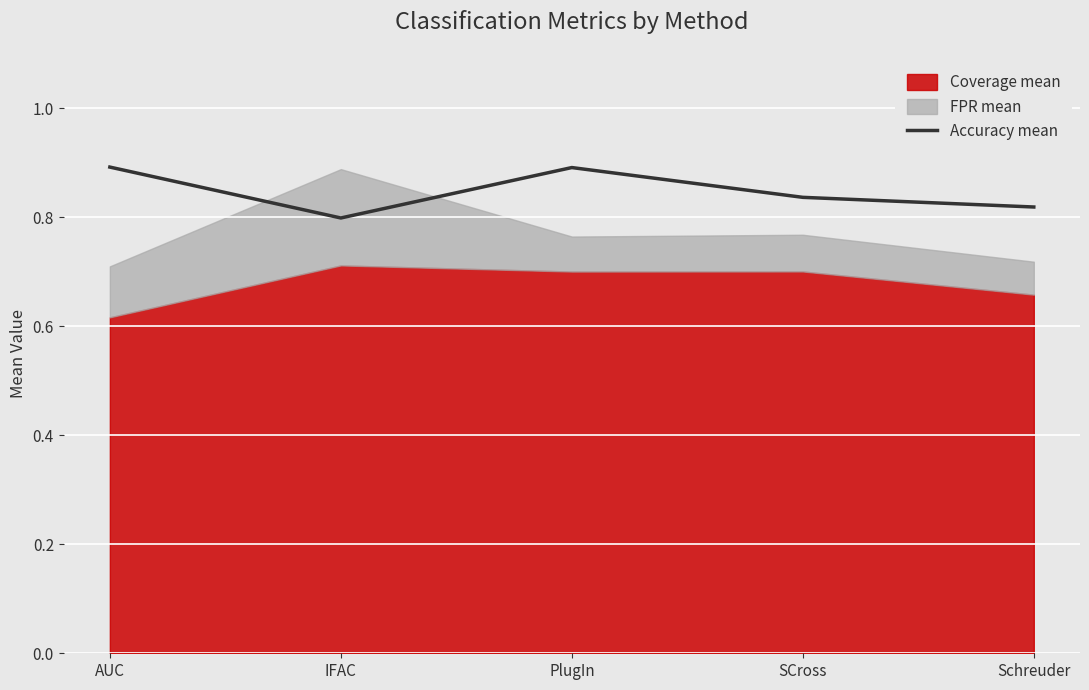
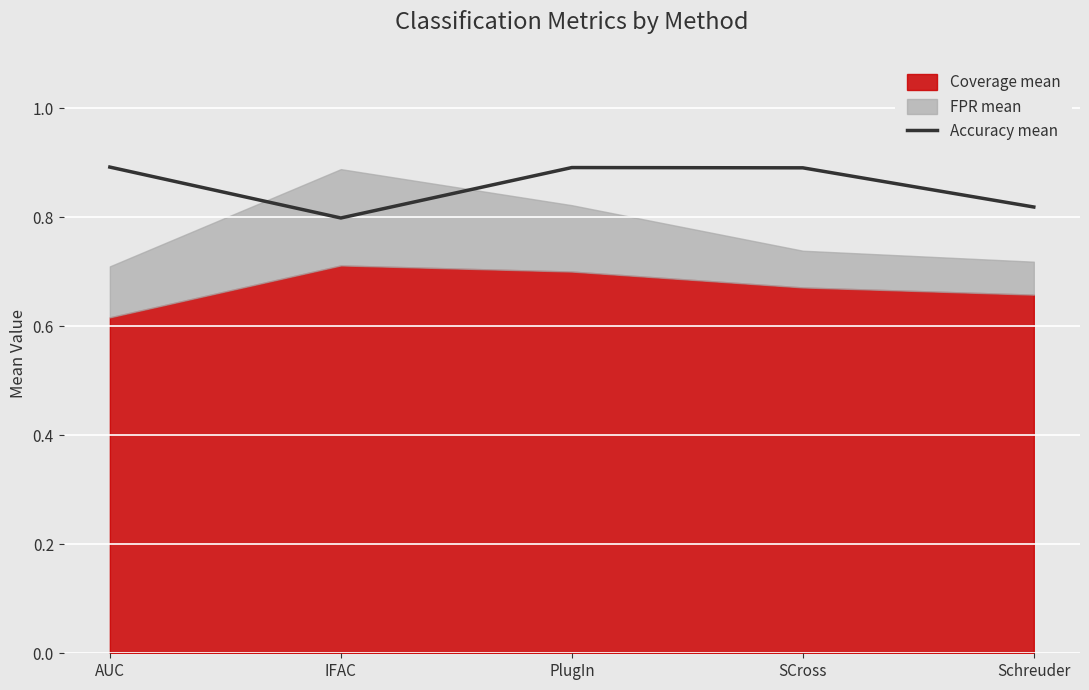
  {
    "Accuracy mean": {
      "AUC": 0.89,
      "IFAC": 0.80,
      "PlugIn": 0.89,
-     "SCross": 0.84,
+     "SCross": 0.89,
      "Schreuder": 0.82
    },
    "Coverage mean": {
      "AUC": 0.62,
      "IFAC": 0.71,
      "PlugIn": 0.70,
-     "SCross": 0.70,
+     "SCross": 0.67,
      "Schreuder": 0.66
    },
    "FPR mean": {
      "AUC": 0.09,
      "IFAC": 0.18,
-     "PlugIn": 0.06,
+     "PlugIn": 0.12,
      "SCross": 0.07,
      "Schreuder": 0.06
    }
  }
